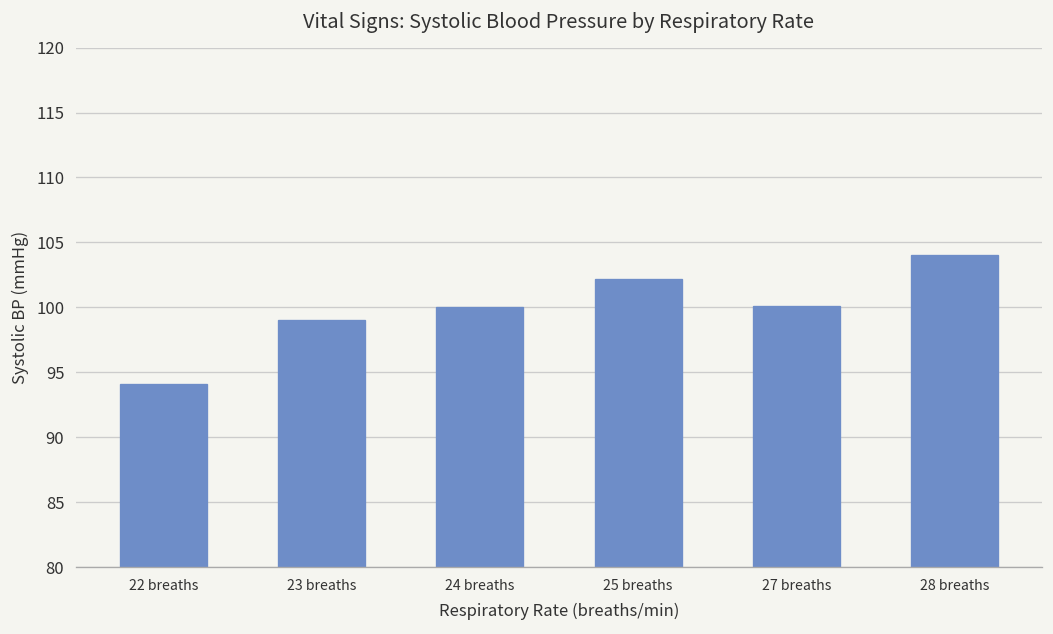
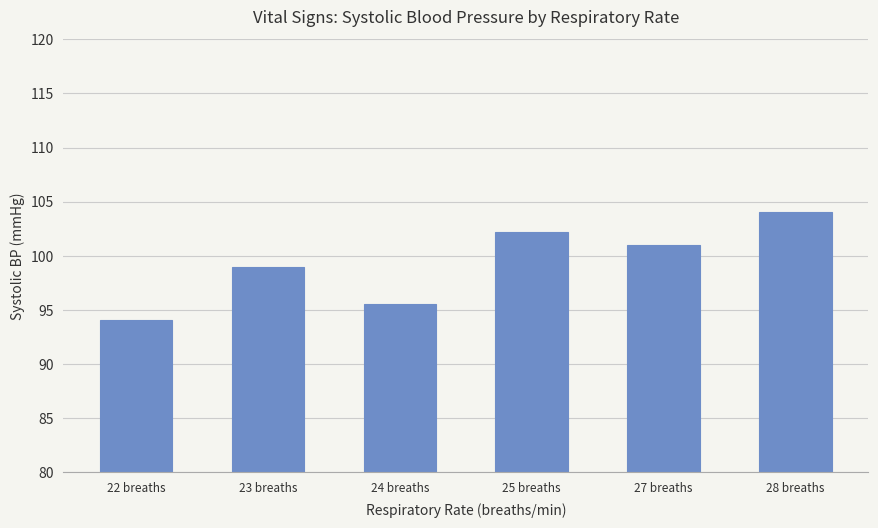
  {
    "22 breaths": 94.1,
    "23 breaths": 99.0,
-   "24 breaths": 100.0,
+   "24 breaths": 95.5,
    "25 breaths": 102.2,
-   "27 breaths": 100.1,
+   "27 breaths": 101.0,
    "28 breaths": 104.0
  }
